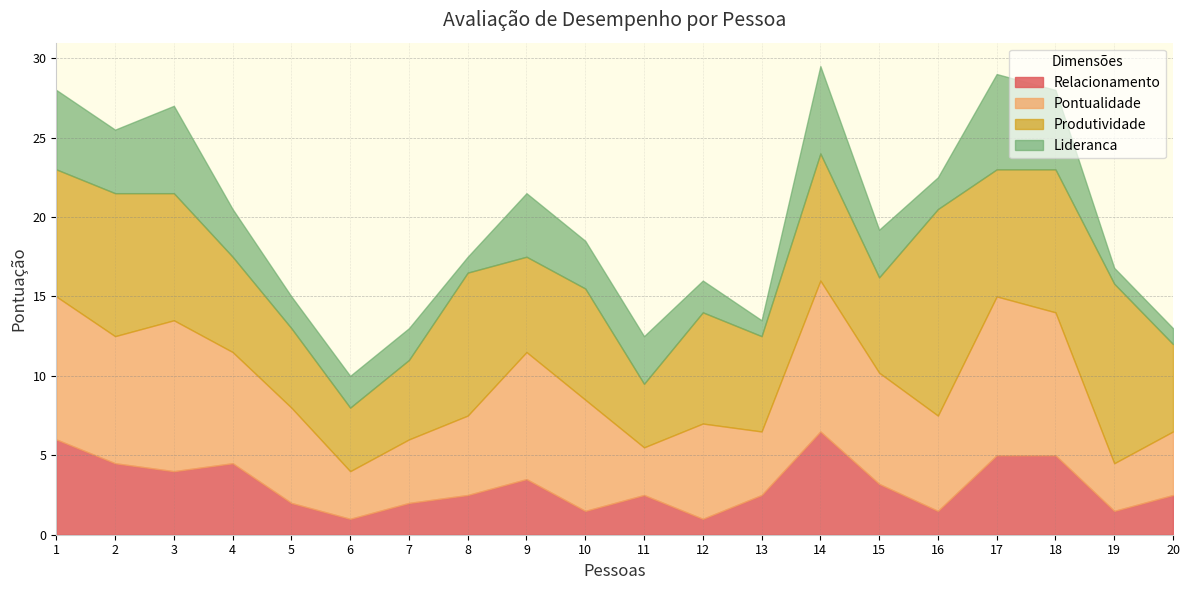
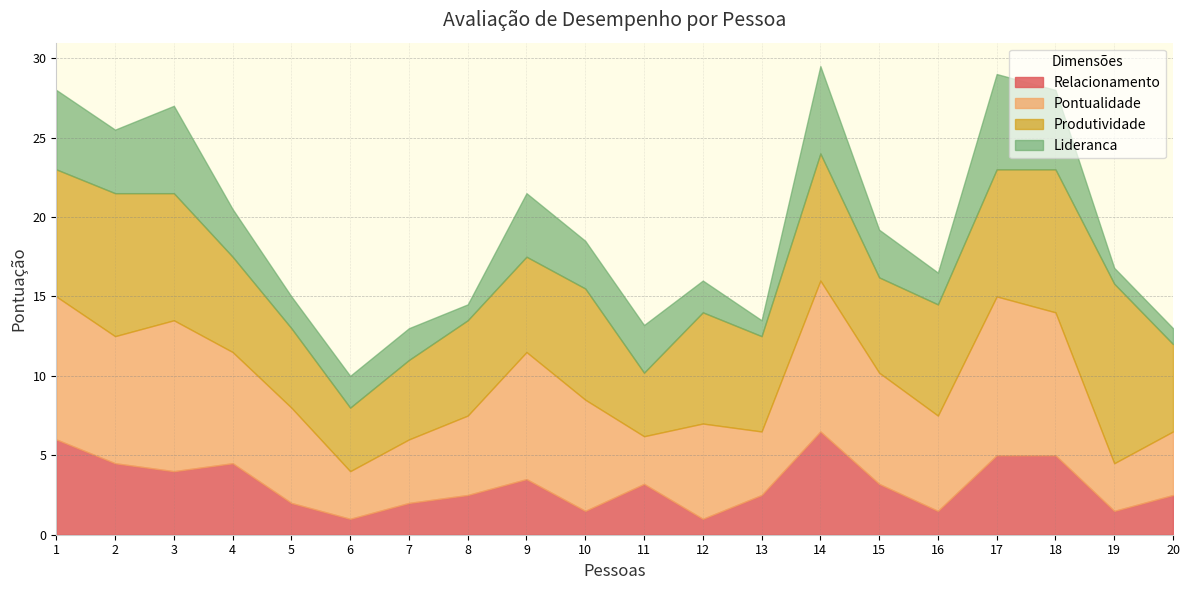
  {
    "Relacionamento": {
      "1": 6.0,
      "2": 4.5,
      "3": 4.0,
      "4": 4.5,
      "5": 2.0,
      "6": 1.0,
      "7": 2.0,
      "8": 2.5,
      "9": 3.5,
      "10": 1.5,
-     "11": 2.5,
+     "11": 3.2,
      "12": 1.0,
      "13": 2.5,
      "14": 6.5,
      "15": 3.2,
      "16": 1.5,
      "17": 5.0,
      "18": 5.0,
      "19": 1.5,
      "20": 2.5
    },
    "Pontualidade": {
      "1": 9.0,
      "2": 8.0,
      "3": 9.5,
      "4": 7.0,
      "5": 6.0,
      "6": 3.0,
      "7": 4.0,
      "8": 5.0,
      "9": 8.0,
      "10": 7.0,
      "11": 3.0,
      "12": 6.0,
      "13": 4.0,
      "14": 9.5,
      "15": 7.0,
      "16": 6.0,
      "17": 10.0,
      "18": 9.0,
      "19": 3.0,
      "20": 4.0
    },
    "Produtividade": {
      "1": 8,
      "2": 9,
      "3": 8,
      "4": 6,
      "5": 5,
      "6": 4,
      "7": 5,
-     "8": 9,
+     "8": 6,
      "9": 6,
      "10": 7,
      "11": 4,
      "12": 7,
      "13": 6,
      "14": 8,
      "15": 6,
-     "16": 13,
+     "16": 7,
      "17": 8,
      "18": 9,
      "19": 11.3,
      "20": 5.5
    },
    "Lideranca": {
      "1": 5.0,
      "2": 4.0,
      "3": 5.5,
      "4": 3.0,
      "5": 2.0,
      "6": 2.0,
      "7": 2.0,
      "8": 1.0,
      "9": 4.0,
      "10": 3.0,
      "11": 3.0,
      "12": 2.0,
      "13": 1.0,
      "14": 5.5,
      "15": 3.0,
      "16": 2.0,
      "17": 6.0,
      "19": 1.0,
      "20": 1.0
    }
  }
